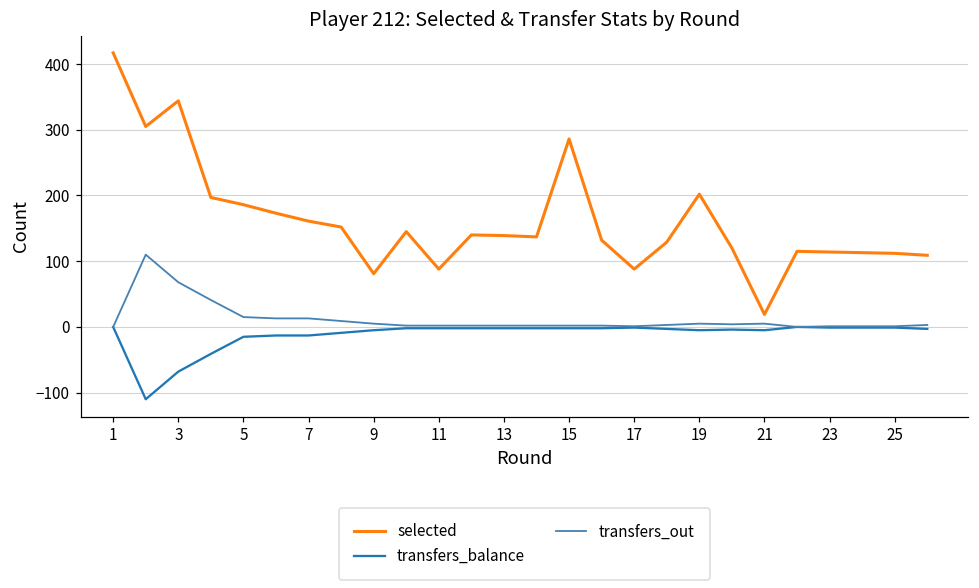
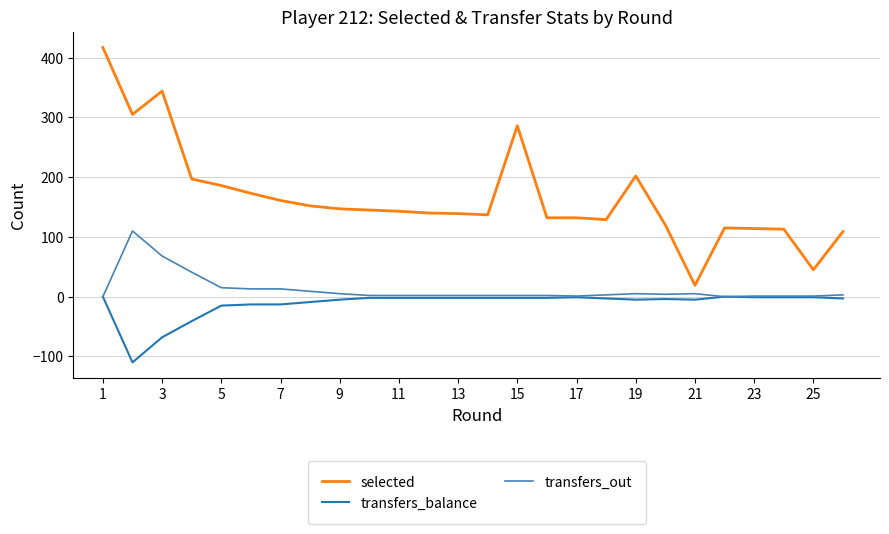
  {
    "selected": {
      "1": 420,
      "3": 340,
      "5": 190,
      "7": 160,
-     "9": 80,
-     "11": 90,
+     "9": 150,
+     "11": 140,
      "13": 140,
      "15": 290,
-     "17": 90,
+     "17": 130,
      "19": 200,
      "21": 20,
      "23": 110,
-     "25": 110
+     "25": 50
    }
  }
